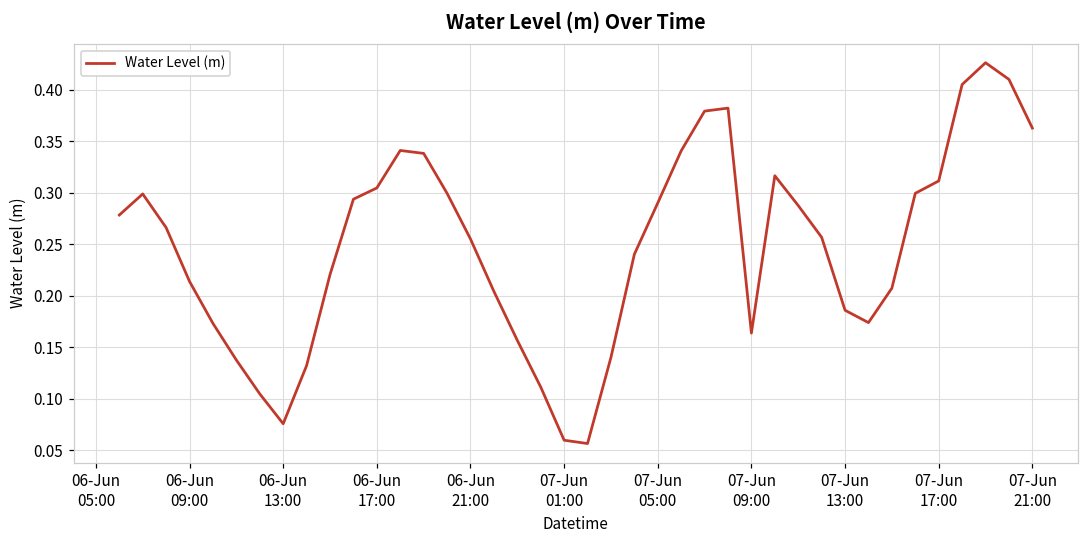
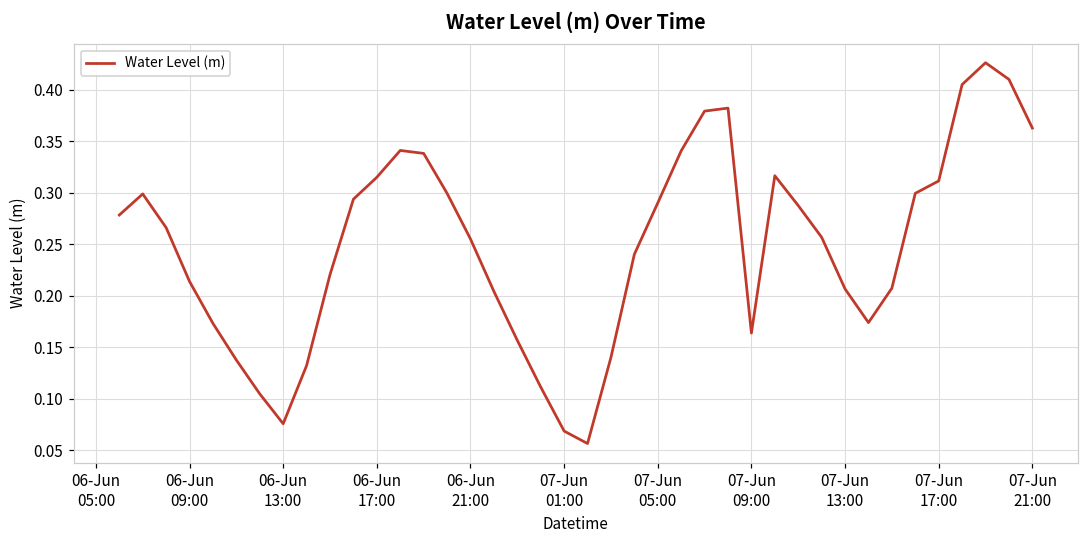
  {
    "06-Jun 09:00": 0.21,
    "06-Jun 13:00": 0.08,
-   "06-Jun 17:00": 0.30,
+   "06-Jun 17:00": 0.31,
    "06-Jun 21:00": 0.25,
-   "07-Jun 01:00": 0.06,
+   "07-Jun 01:00": 0.07,
    "07-Jun 05:00": 0.29,
    "07-Jun 09:00": 0.16,
-   "07-Jun 13:00": 0.19,
+   "07-Jun 13:00": 0.21,
    "07-Jun 17:00": 0.31,
    "07-Jun 21:00": 0.36
  }
